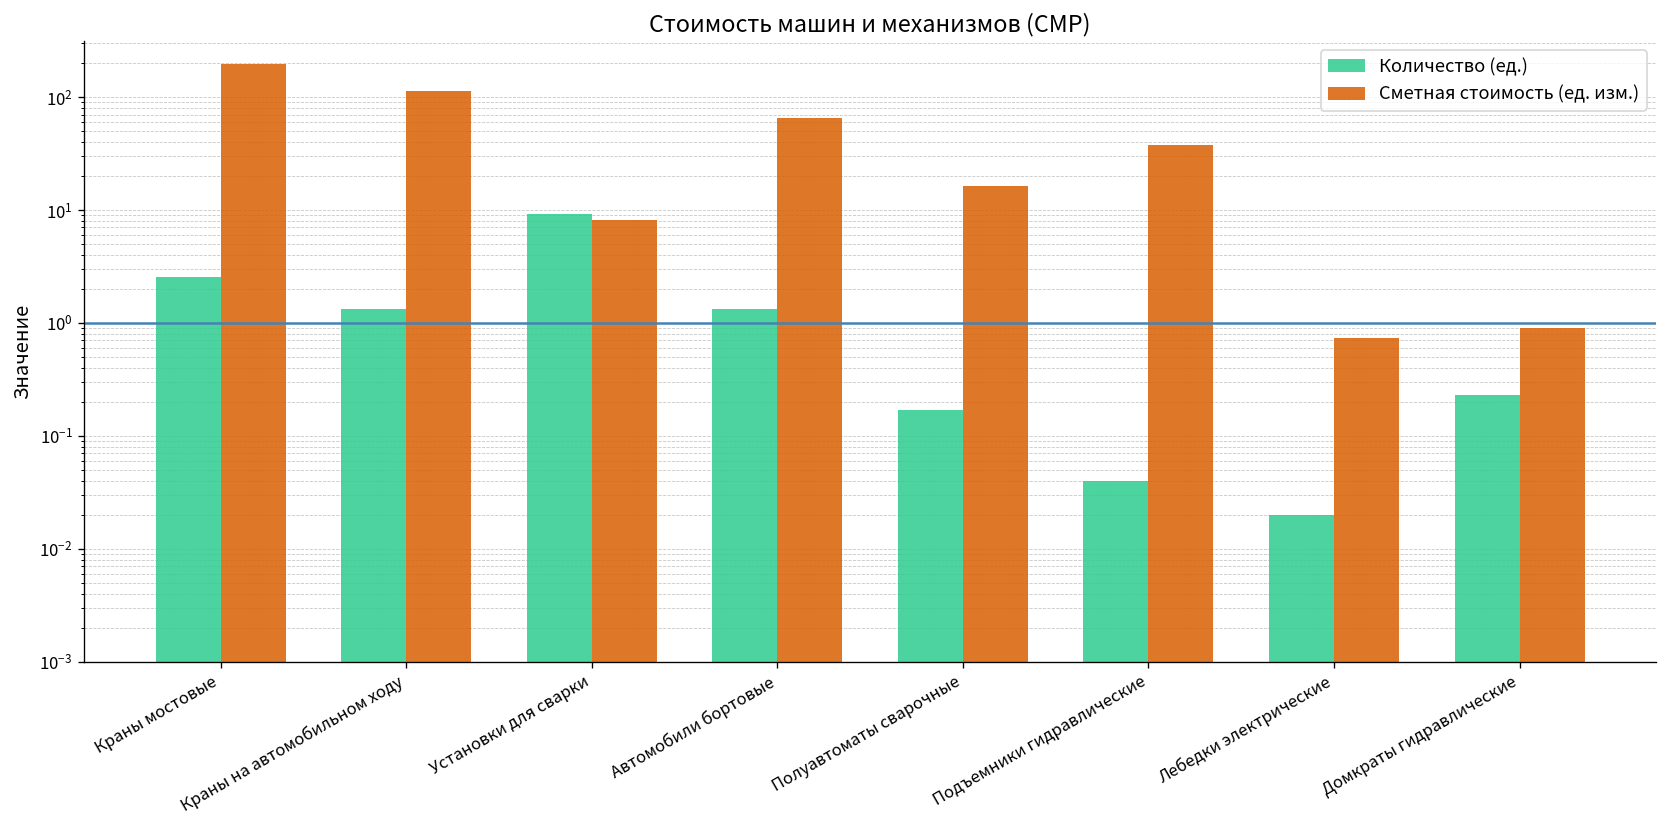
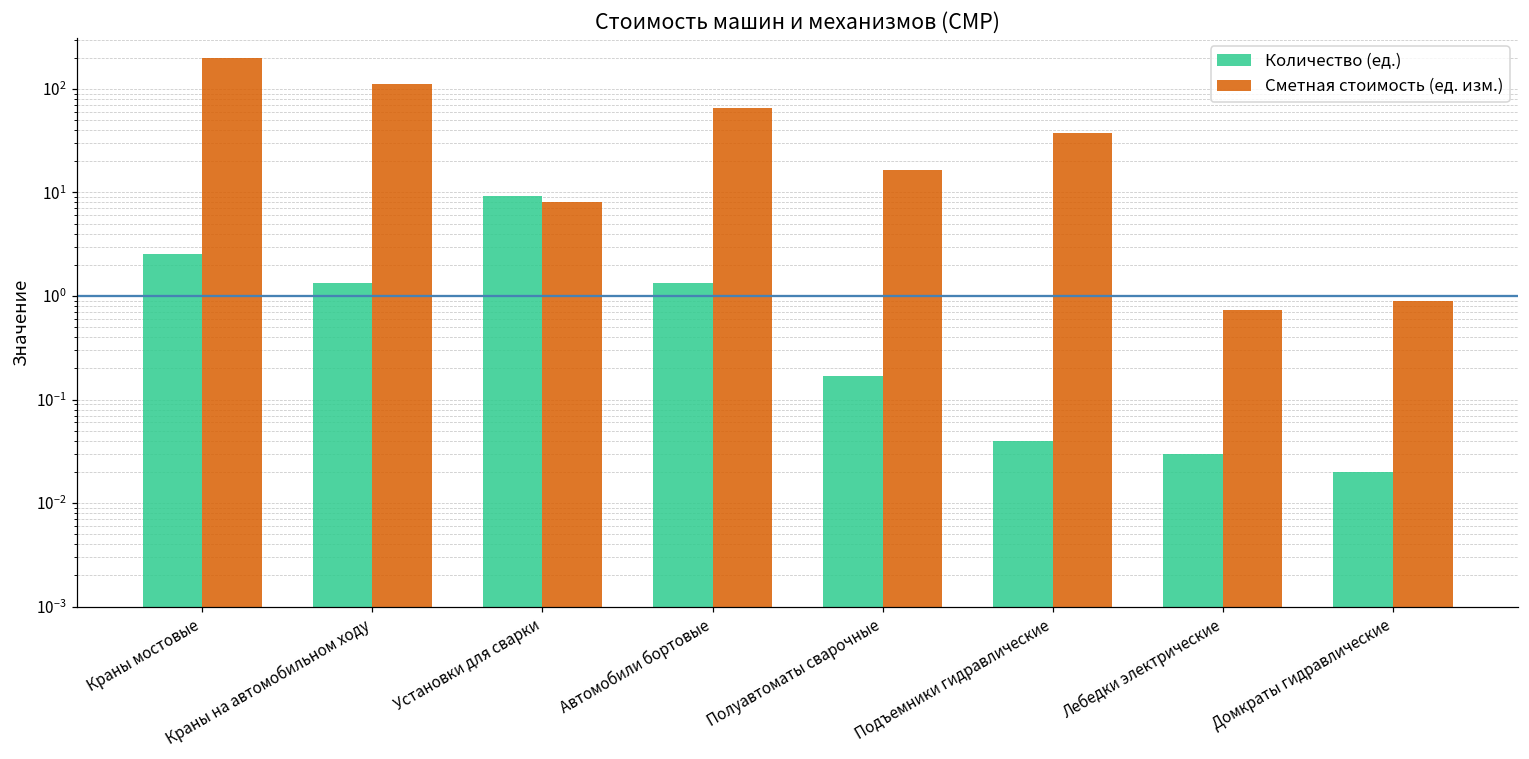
  {
    "Количество (ед.)": {
      "Краны мостовые": 2.6,
      "Краны на автомобильном ходу": 1.3,
      "Установки для сварки": 9,
      "Автомобили бортовые": 1.3,
      "Полуавтоматы сварочные": 0.17,
      "Подъемники гидравлические": 0.04,
-     "Лебедки электрические": 0.02,
-     "Домкраты гидравлические": 0.23
+     "Лебедки электрические": 0.03,
+     "Домкраты гидравлические": 0.02
    },
    "Сметная стоимость (ед. изм.)": {
      "Краны мостовые": 200,
      "Краны на автомобильном ходу": 110,
      "Установки для сварки": 8,
      "Автомобили бортовые": 70,
      "Полуавтоматы сварочные": 16,
      "Подъемники гидравлические": 37,
      "Лебедки электрические": 0.7,
      "Домкраты гидравлические": 0.9
    }
  }
